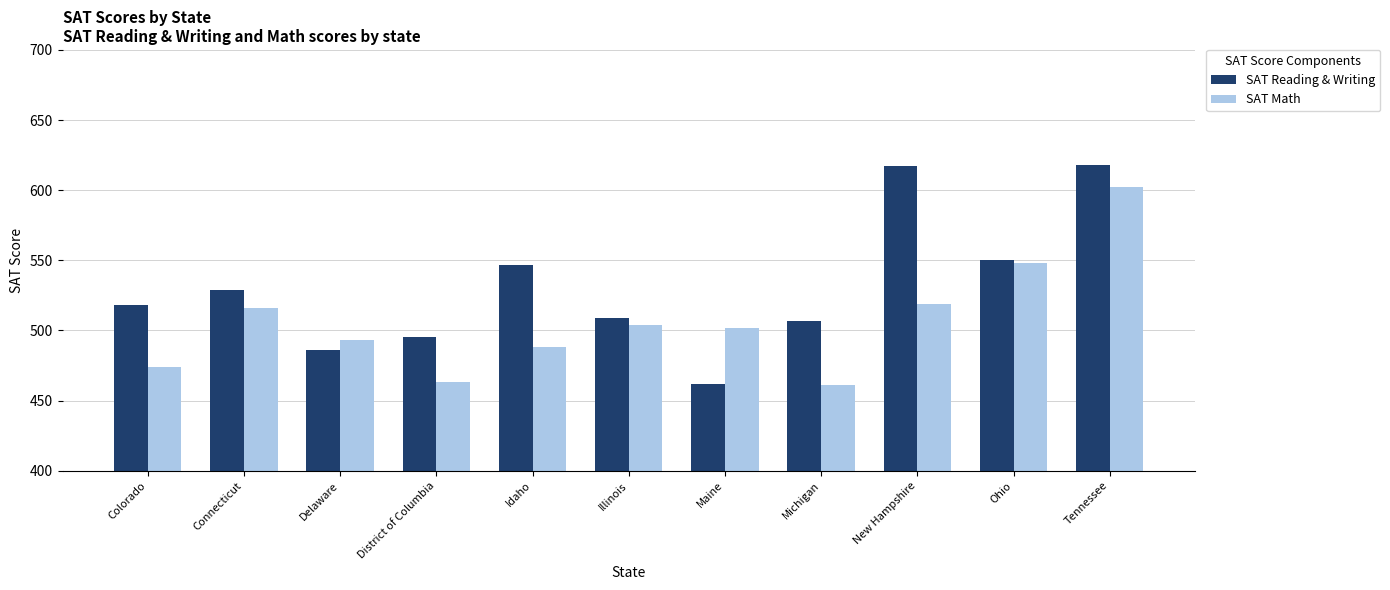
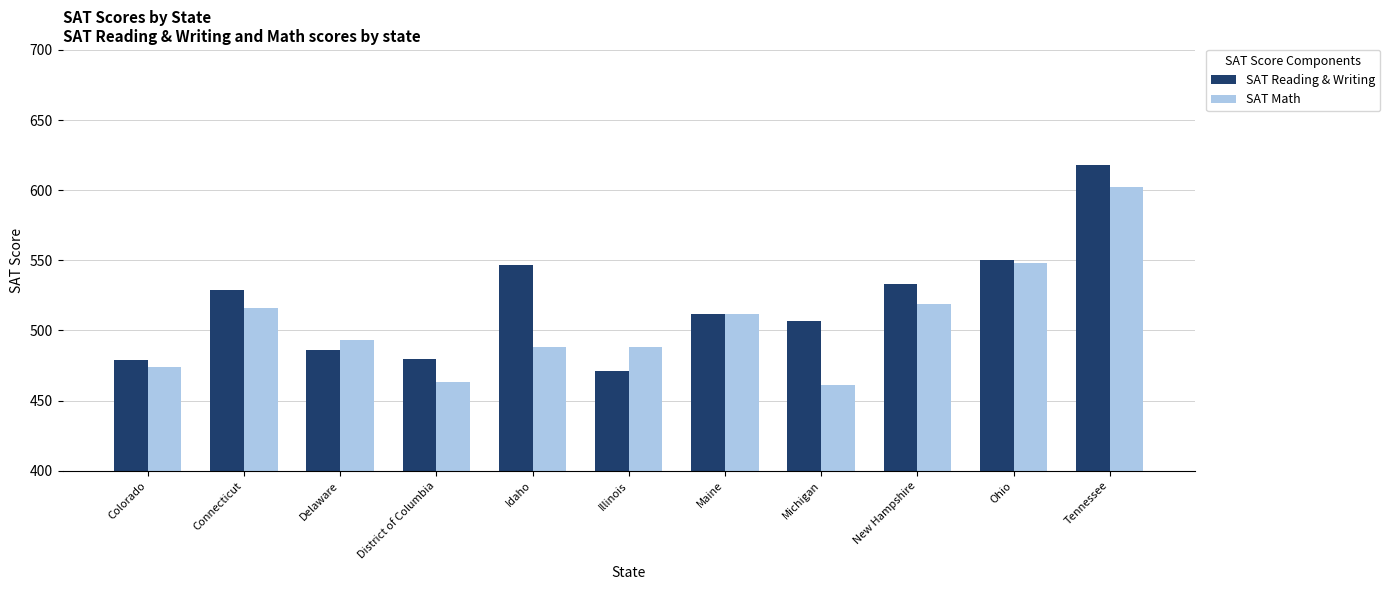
  {
    "SAT Reading & Writing": {
-     "Colorado": 518,
+     "Colorado": 479,
      "Connecticut": 529,
      "Delaware": 486,
-     "District of Columbia": 495,
+     "District of Columbia": 480,
      "Idaho": 547,
-     "Illinois": 509,
-     "Maine": 462,
+     "Illinois": 471,
+     "Maine": 512,
      "Michigan": 507,
-     "New Hampshire": 617,
+     "New Hampshire": 533,
      "Ohio": 550,
      "Tennessee": 618
    },
    "SAT Math": {
      "Colorado": 474,
      "Connecticut": 516,
      "Delaware": 493,
      "District of Columbia": 463,
      "Idaho": 488,
-     "Illinois": 504,
-     "Maine": 502,
+     "Illinois": 488,
+     "Maine": 512,
      "Michigan": 461,
      "New Hampshire": 519,
      "Ohio": 548,
      "Tennessee": 602
    }
  }
